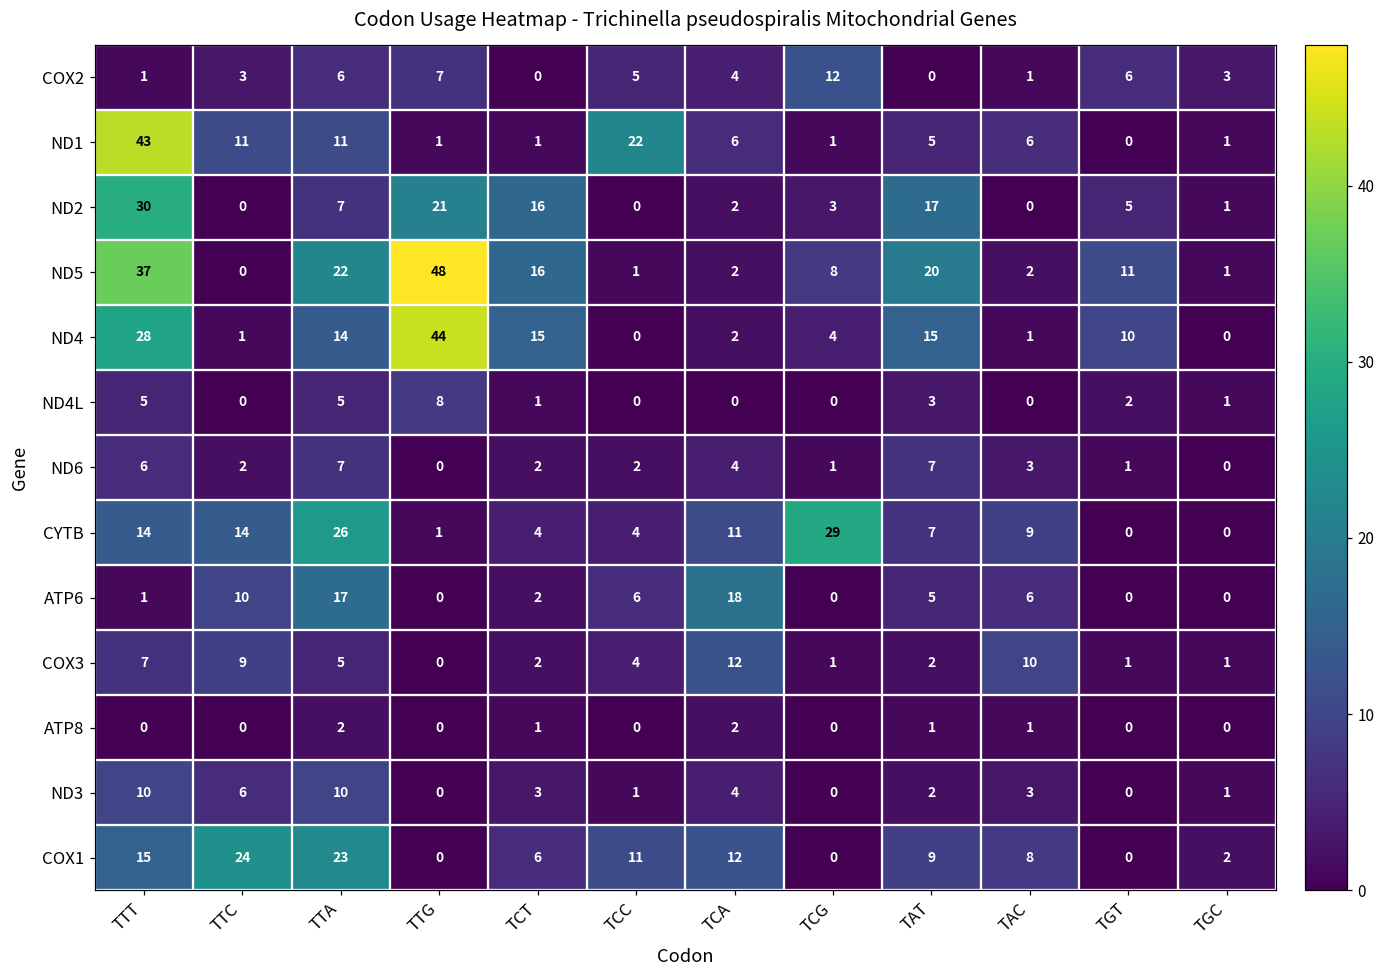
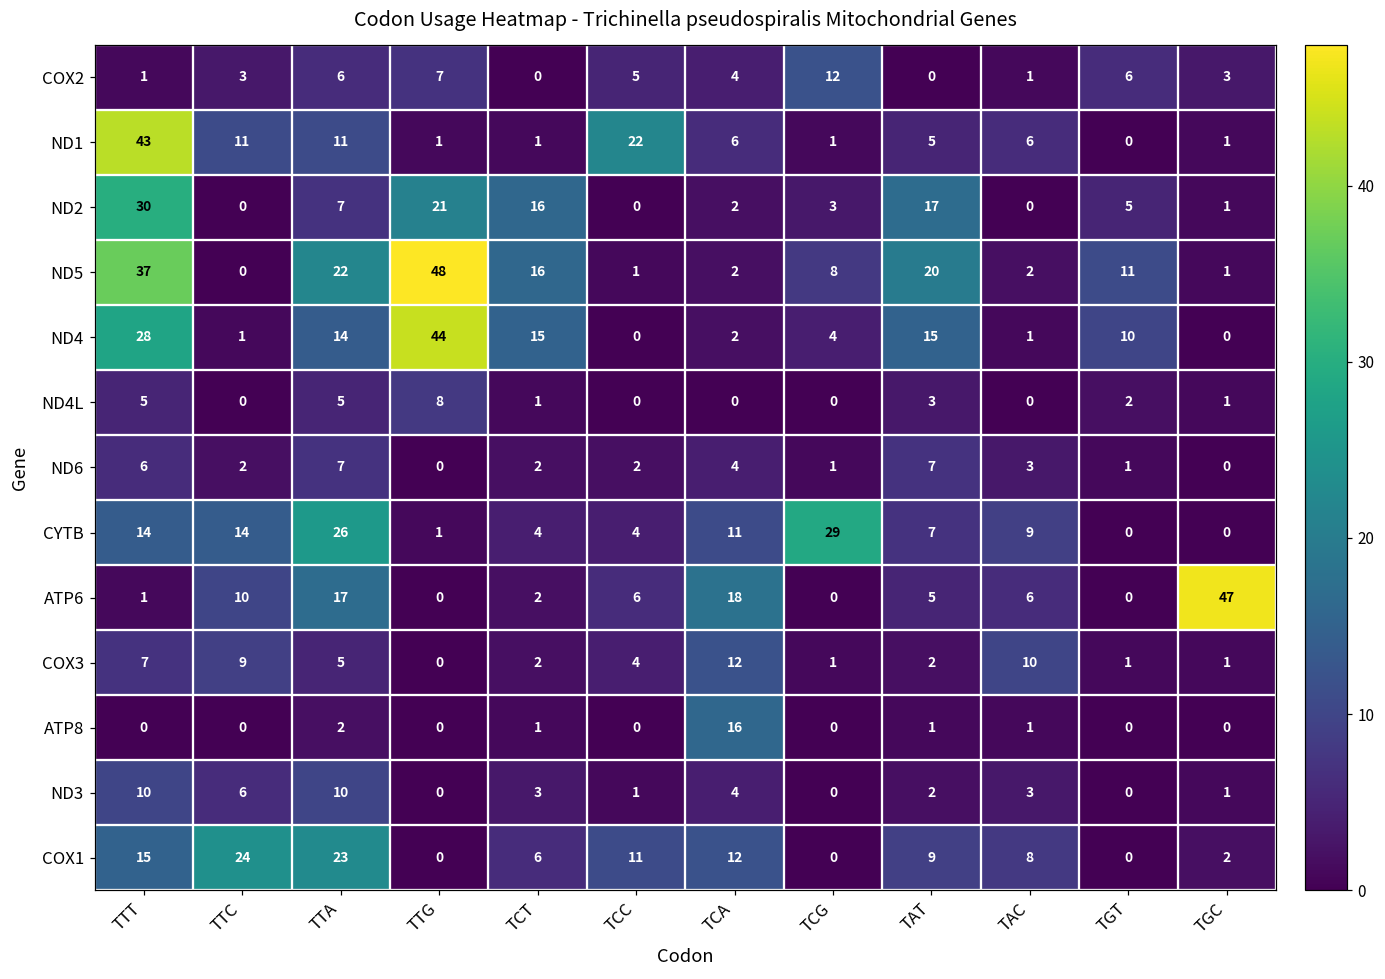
  {
    "COX2": {
      "TTT": 1,
      "TTC": 3,
      "TTA": 6,
      "TTG": 7,
      "TCT": 0,
      "TCC": 5,
      "TCA": 4,
      "TCG": 12,
      "TAT": 0,
      "TAC": 1,
      "TGT": 6,
      "TGC": 3
    },
    "ND1": {
      "TTT": 43,
      "TTC": 11,
      "TTA": 11,
      "TTG": 1,
      "TCT": 1,
      "TCC": 22,
      "TCA": 6,
      "TCG": 1,
      "TAT": 5,
      "TAC": 6,
      "TGT": 0,
      "TGC": 1
    },
    "ND2": {
      "TTT": 30,
      "TTC": 0,
      "TTA": 7,
      "TTG": 21,
      "TCT": 16,
      "TCC": 0,
      "TCA": 2,
      "TCG": 3,
      "TAT": 17,
      "TAC": 0,
      "TGT": 5,
      "TGC": 1
    },
    "ND5": {
      "TTT": 37,
      "TTC": 0,
      "TTA": 22,
      "TTG": 48,
      "TCT": 16,
      "TCC": 1,
      "TCA": 2,
      "TCG": 8,
      "TAT": 20,
      "TAC": 2,
      "TGT": 11,
      "TGC": 1
    },
    "ND4": {
      "TTT": 28,
      "TTC": 1,
      "TTA": 14,
      "TTG": 44,
      "TCT": 15,
      "TCC": 0,
      "TCA": 2,
      "TCG": 4,
      "TAT": 15,
      "TAC": 1,
      "TGT": 10,
      "TGC": 0
    },
    "ND4L": {
      "TTT": 5,
      "TTC": 0,
      "TTA": 5,
      "TTG": 8,
      "TCT": 1,
      "TCC": 0,
      "TCA": 0,
      "TCG": 0,
      "TAT": 3,
      "TAC": 0,
      "TGT": 2,
      "TGC": 1
    },
    "ND6": {
      "TTT": 6,
      "TTC": 2,
      "TTA": 7,
      "TTG": 0,
      "TCT": 2,
      "TCC": 2,
      "TCA": 4,
      "TCG": 1,
      "TAT": 7,
      "TAC": 3,
      "TGT": 1,
      "TGC": 0
    },
    "CYTB": {
      "TTT": 14,
      "TTC": 14,
      "TTA": 26,
      "TTG": 1,
      "TCT": 4,
      "TCC": 4,
      "TCA": 11,
      "TCG": 29,
      "TAT": 7,
      "TAC": 9,
      "TGT": 0,
      "TGC": 0
    },
    "ATP6": {
      "TTT": 1,
      "TTC": 10,
      "TTA": 17,
      "TTG": 0,
      "TCT": 2,
      "TCC": 6,
      "TCA": 18,
      "TCG": 0,
      "TAT": 5,
      "TAC": 6,
      "TGT": 0,
-     "TGC": 0
+     "TGC": 47
    },
    "COX3": {
      "TTT": 7,
      "TTC": 9,
      "TTA": 5,
      "TTG": 0,
      "TCT": 2,
      "TCC": 4,
      "TCA": 12,
      "TCG": 1,
      "TAT": 2,
      "TAC": 10,
      "TGT": 1,
      "TGC": 1
    },
    "ATP8": {
      "TTT": 0,
      "TTC": 0,
      "TTA": 2,
      "TTG": 0,
      "TCT": 1,
      "TCC": 0,
-     "TCA": 2,
+     "TCA": 16,
      "TCG": 0,
      "TAT": 1,
      "TAC": 1,
      "TGT": 0,
      "TGC": 0
    },
    "ND3": {
      "TTT": 10,
      "TTC": 6,
      "TTA": 10,
      "TTG": 0,
      "TCT": 3,
      "TCC": 1,
      "TCA": 4,
      "TCG": 0,
      "TAT": 2,
      "TAC": 3,
      "TGT": 0,
      "TGC": 1
    },
    "COX1": {
      "TTT": 15,
      "TTC": 24,
      "TTA": 23,
      "TTG": 0,
      "TCT": 6,
      "TCC": 11,
      "TCA": 12,
      "TCG": 0,
      "TAT": 9,
      "TAC": 8,
      "TGT": 0,
      "TGC": 2
    }
  }
